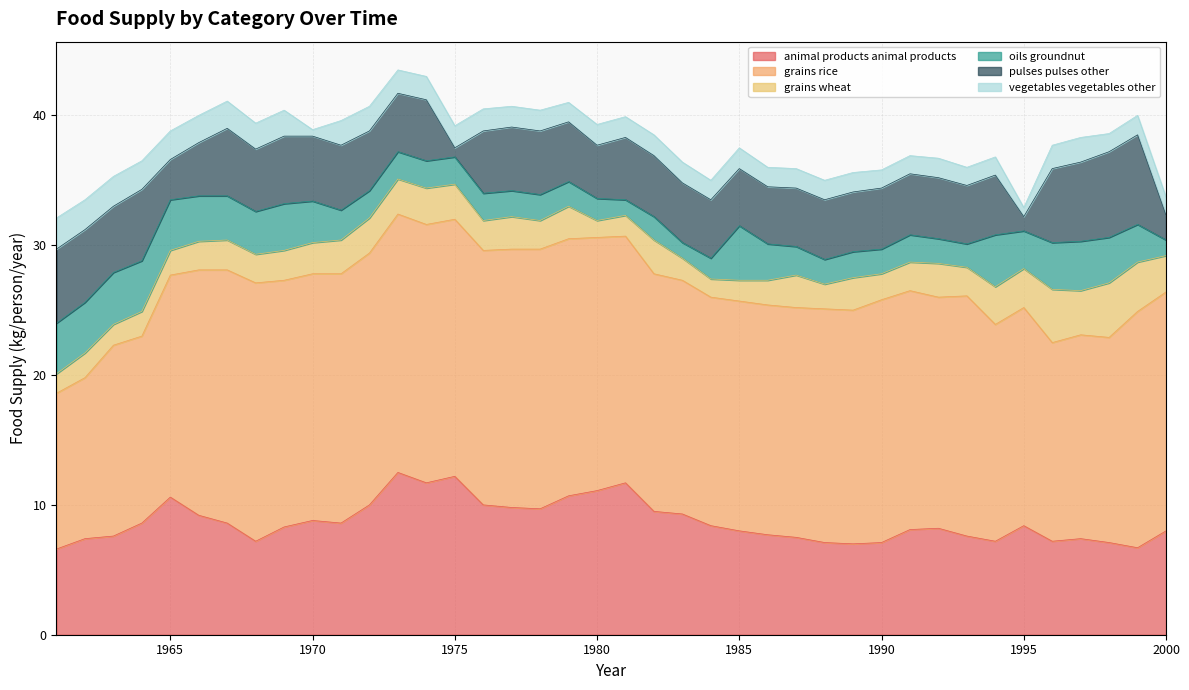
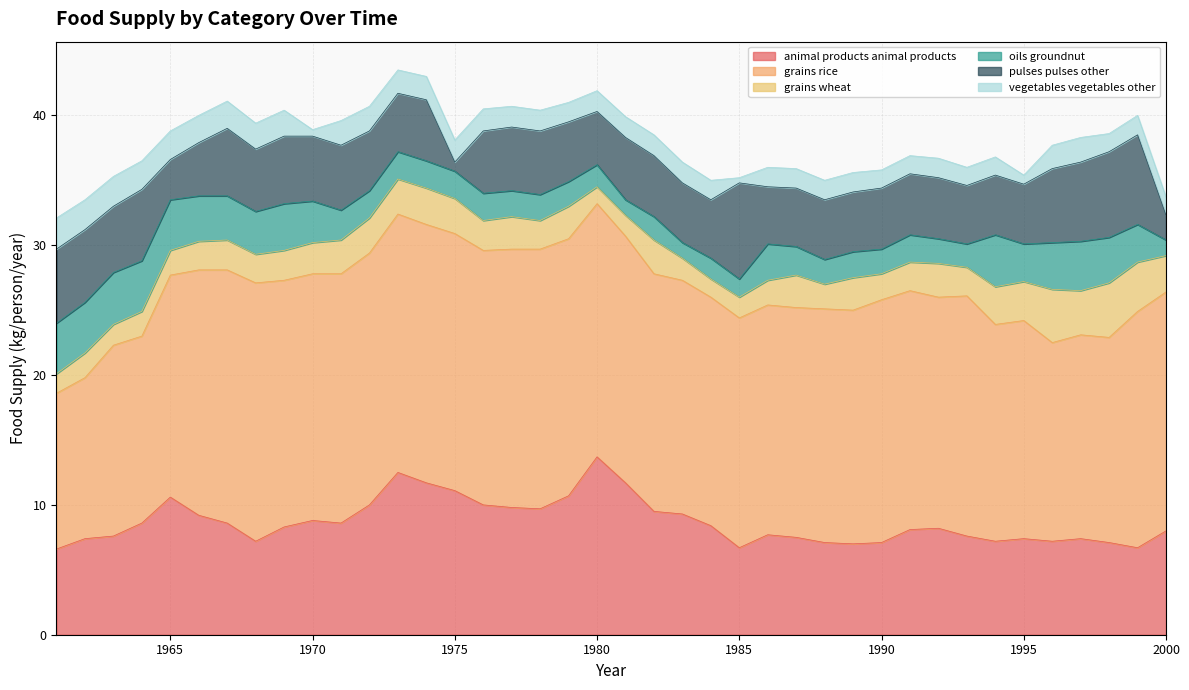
  {
    "animal products animal products": {
      "1965": 10.6,
      "1970": 8.8,
-     "1975": 12.2,
-     "1980": 11.1,
-     "1985": 8.0,
+     "1975": 11.1,
+     "1980": 13.7,
+     "1985": 6.7,
      "1990": 7.1,
-     "1995": 8.4,
+     "1995": 7.4,
      "2000": 8.0
    },
    "oils groundnut": {
      "1965": 3.9,
      "1970": 3.2,
      "1975": 2.1,
      "1980": 1.7,
-     "1985": 4.2,
+     "1985": 1.4,
      "1990": 1.9,
      "1995": 2.9,
      "2000": 1.2
    },
    "pulses pulses other": {
      "1965": 3.1,
      "1970": 5.0,
      "1975": 0.7,
      "1980": 4.1,
-     "1985": 4.4,
+     "1985": 7.4,
      "1990": 4.7,
-     "1995": 1.1,
+     "1995": 4.6,
      "2000": 1.9
    },
    "vegetables vegetables other": {
      "1965": 2.2,
      "1970": 0.5,
      "1975": 1.7,
      "1980": 1.6,
-     "1985": 1.6,
+     "1985": 0.4,
      "1990": 1.4,
      "1995": 0.7,
      "2000": 1.4
    }
  }
